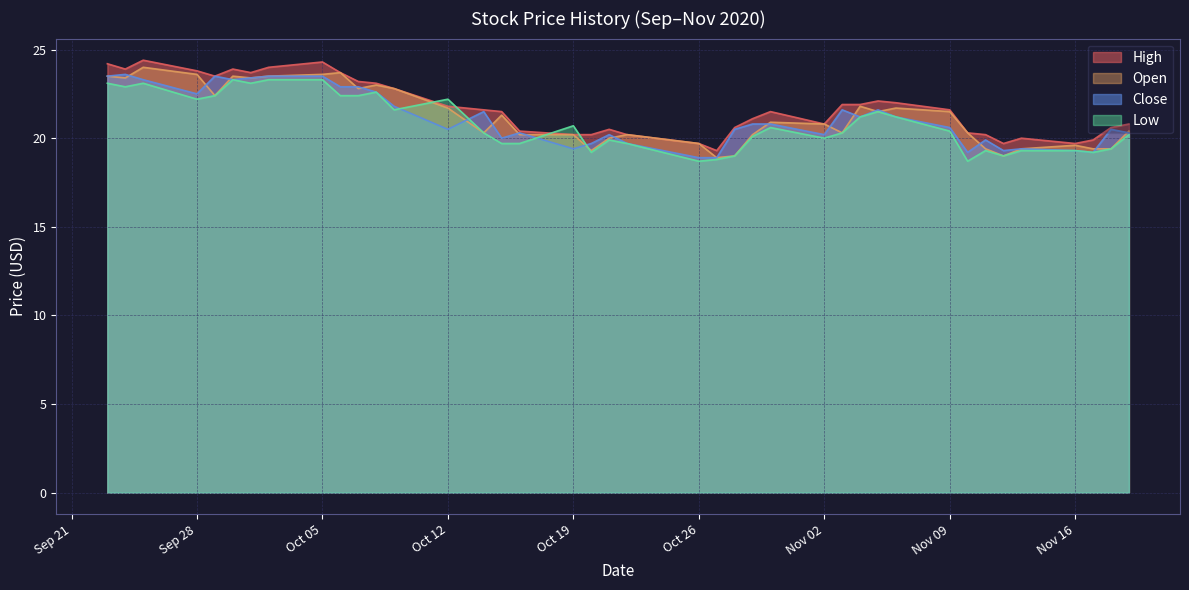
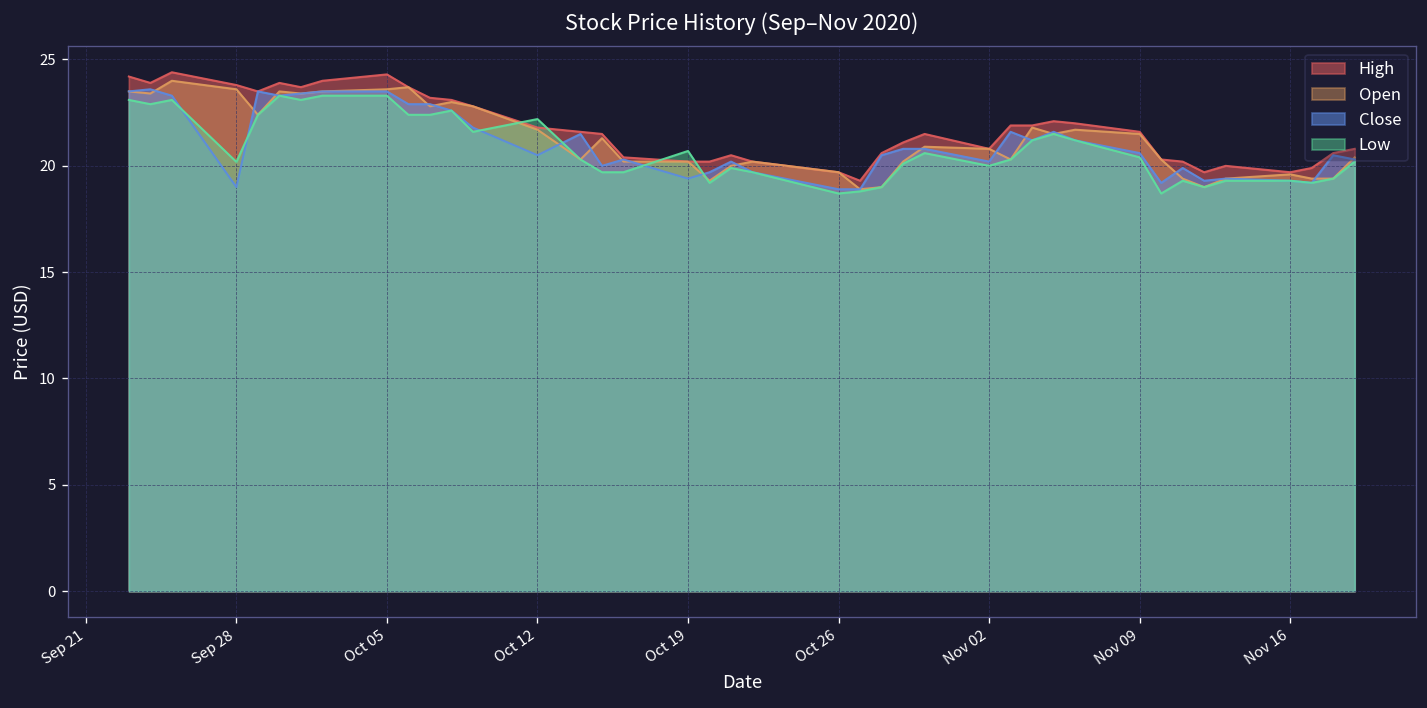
  {
    "Close": {
-     "Sep 28": 22.5,
+     "Sep 28": 19.0,
      "Oct 12": 20.5,
      "Oct 19": 19.4,
      "Oct 26": 18.9,
      "Nov 02": 20.2,
      "Nov 09": 20.6
    },
    "Low": {
-     "Sep 28": 22.2,
+     "Sep 28": 20.2,
      "Oct 05": 23.3,
      "Oct 12": 22.2,
      "Oct 19": 20.7,
      "Oct 26": 18.7,
      "Nov 02": 20.0,
      "Nov 09": 20.4
    }
  }
